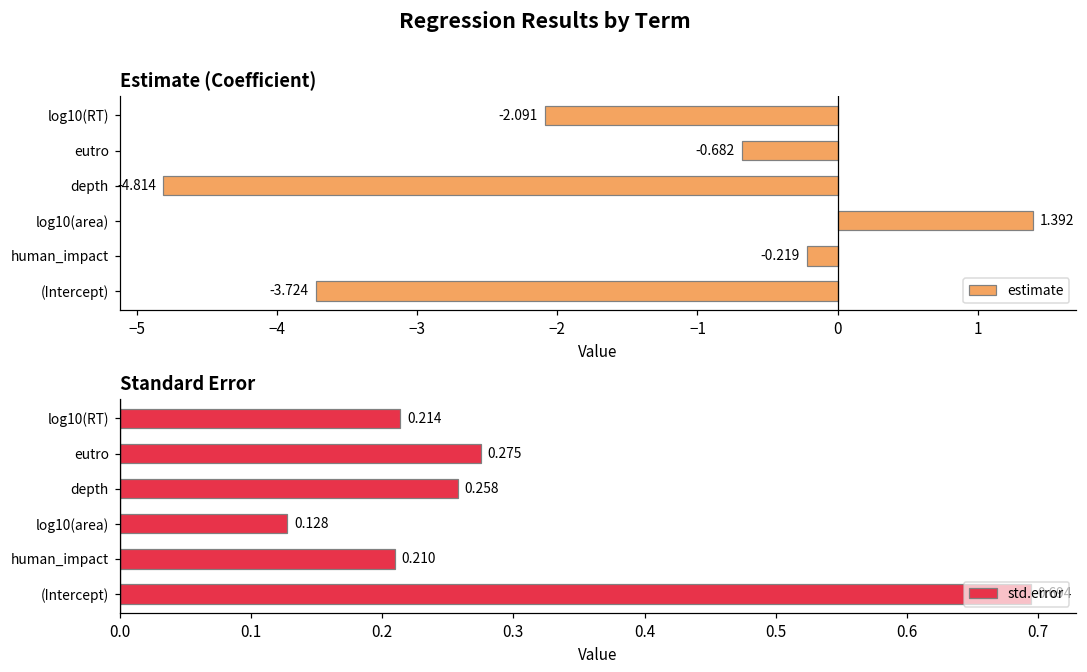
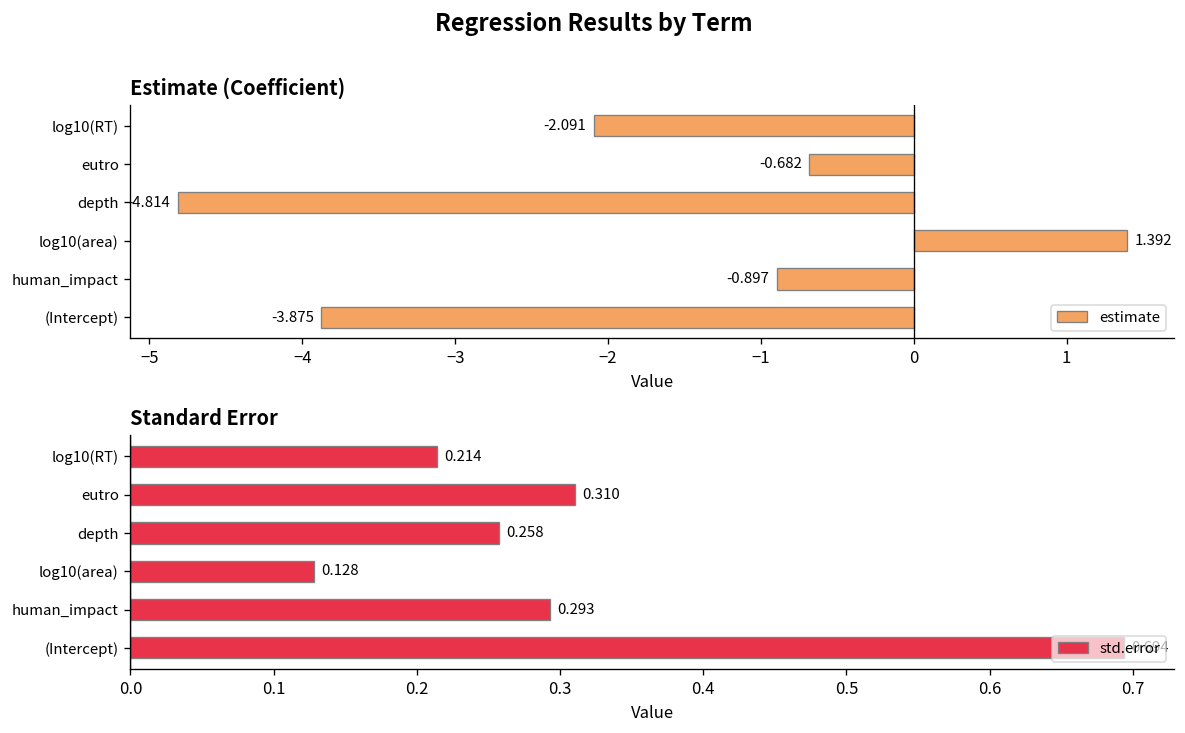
  {
    "Estimate (Coefficient)": {
      "log10(RT)": -2.091,
      "eutro": -0.682,
      "depth": -4.814,
      "log10(area)": 1.392,
-     "human_impact": -0.219,
-     "(Intercept)": -3.724
+     "human_impact": -0.897,
+     "(Intercept)": -3.875
    },
    "Standard Error": {
      "log10(RT)": 0.214,
-     "eutro": 0.275,
+     "eutro": 0.310,
      "depth": 0.258,
      "log10(area)": 0.128,
-     "human_impact": 0.210
+     "human_impact": 0.293
    }
  }
